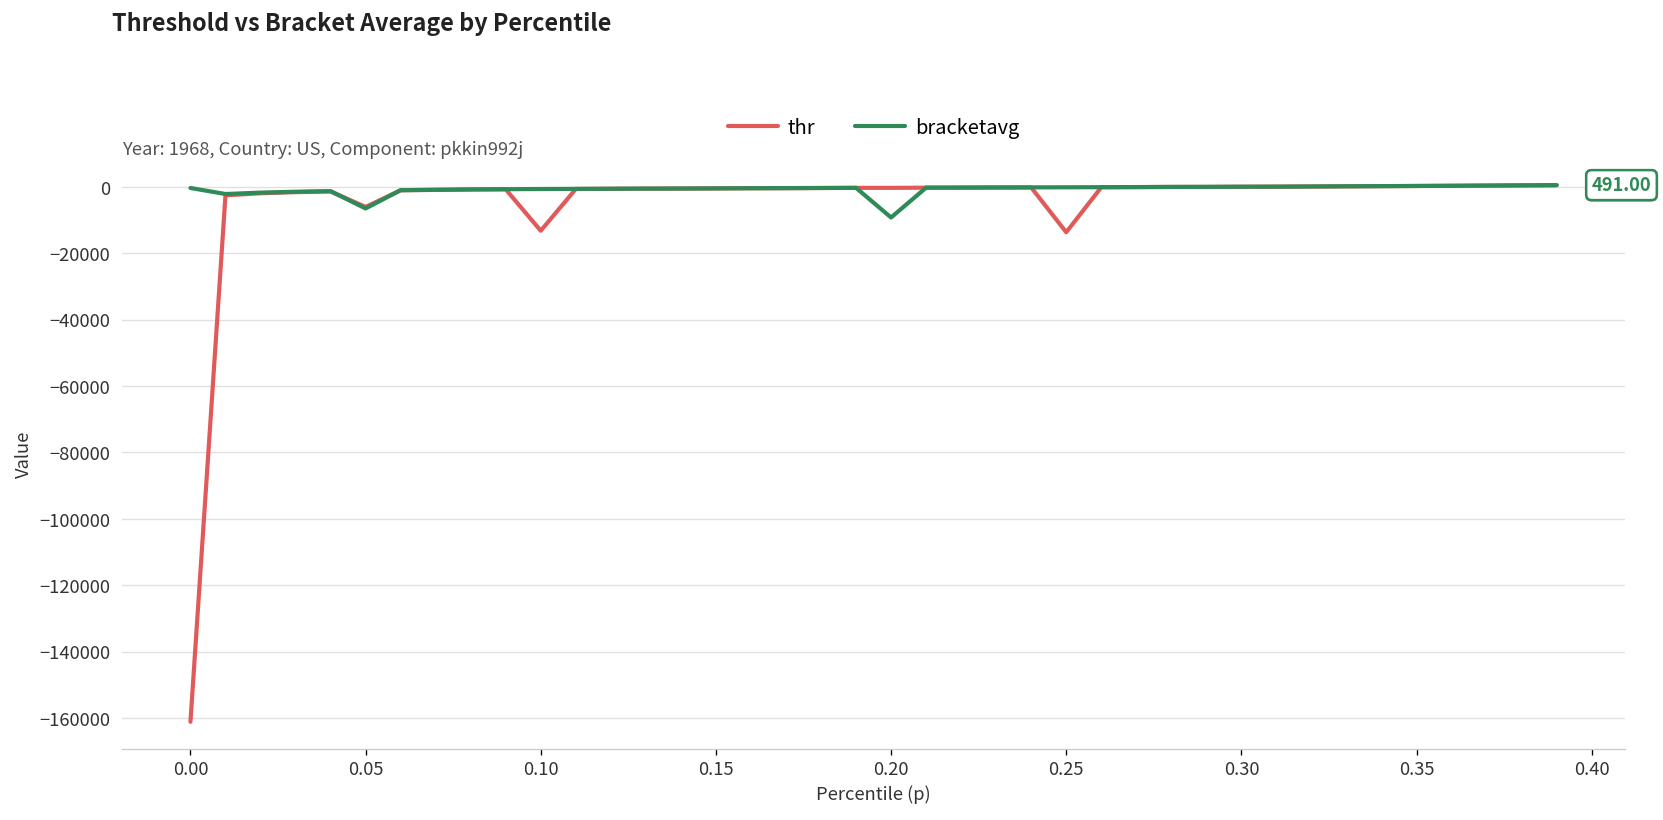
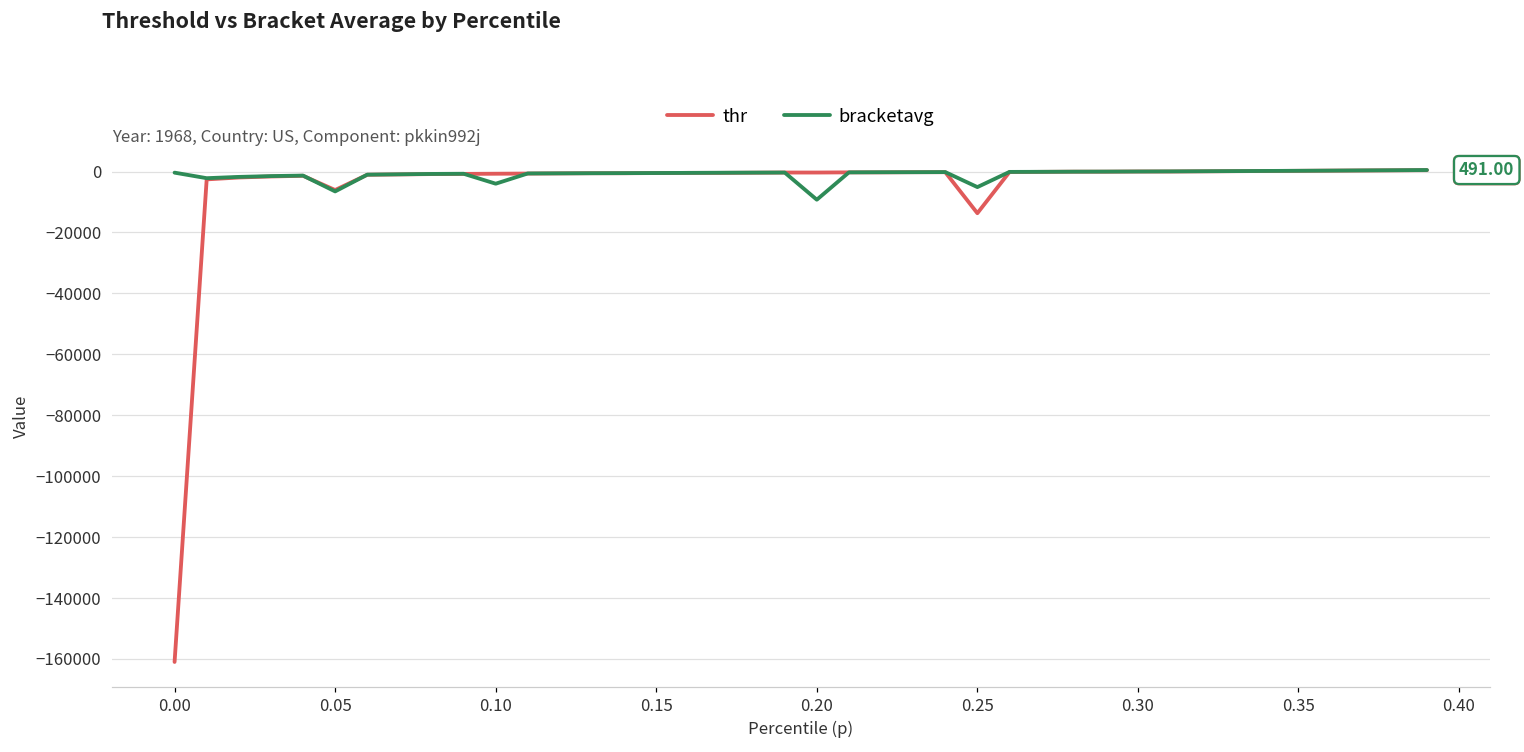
  {
    "thr": {
      "0.00": -161000,
-     "0.10": -13000,
+     "0.10": -1000,
      "0.20": 0,
      "0.25": -14000
    },
    "bracketavg": {
      "0.00": 0,
-     "0.10": -1000,
+     "0.10": -4000,
      "0.20": -9000,
-     "0.25": 0
+     "0.25": -5000
    }
  }
